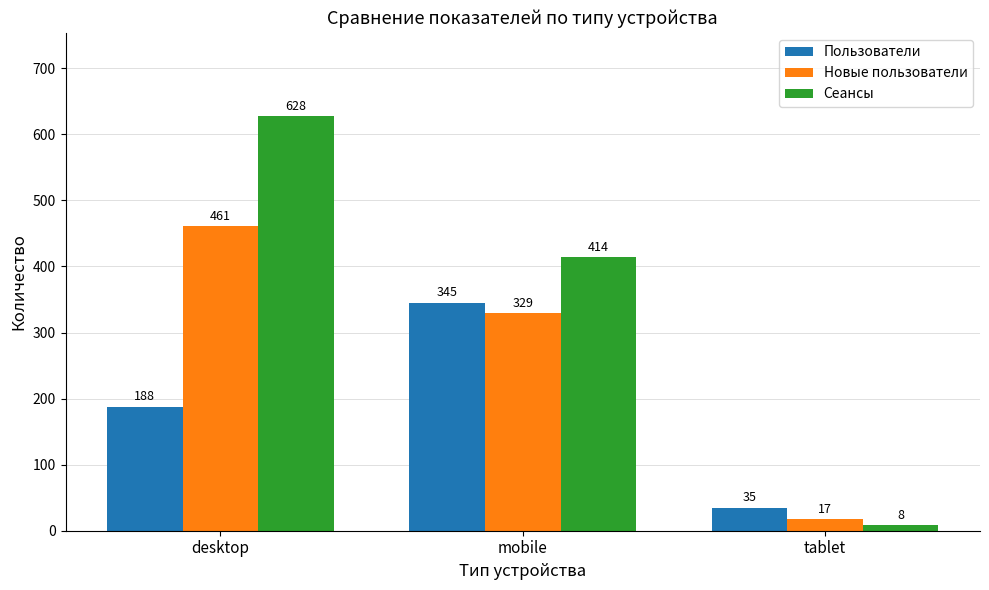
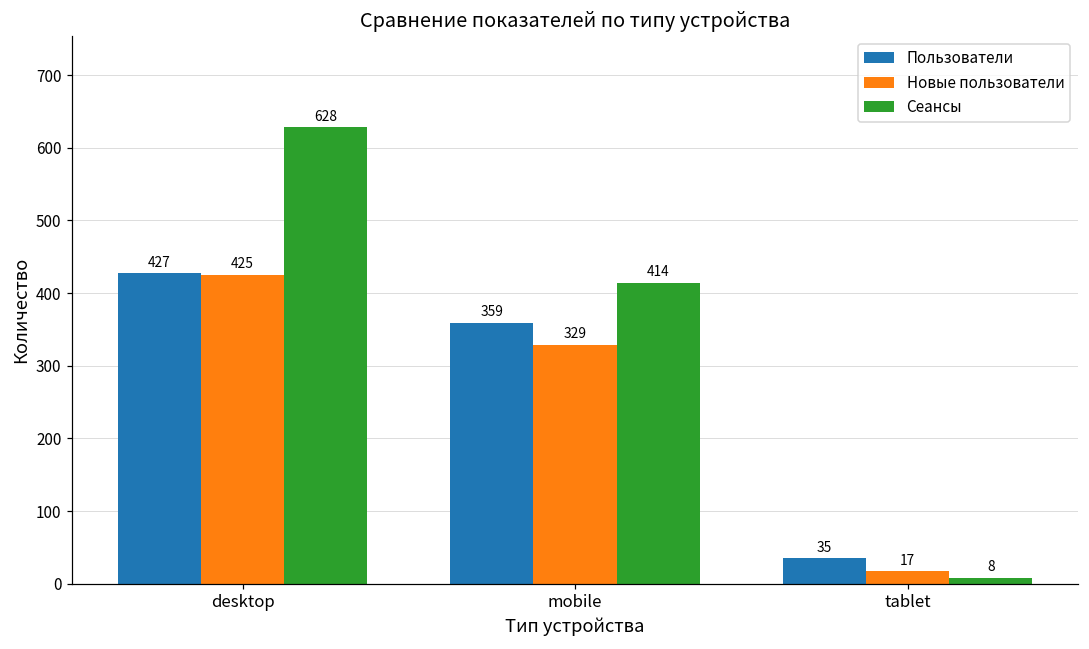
  {
    "Пользователи": {
-     "desktop": 188,
-     "mobile": 345,
+     "desktop": 427,
+     "mobile": 359,
      "tablet": 35
    },
    "Новые пользователи": {
-     "desktop": 461,
+     "desktop": 425,
      "mobile": 329,
      "tablet": 17
    },
    "Сеансы": {
      "desktop": 628,
      "mobile": 414,
      "tablet": 8
    }
  }
